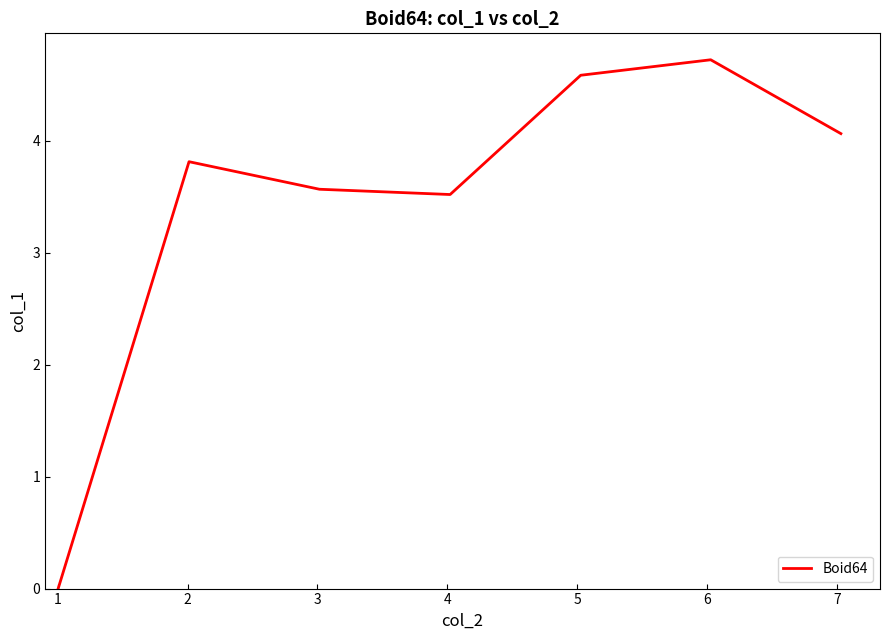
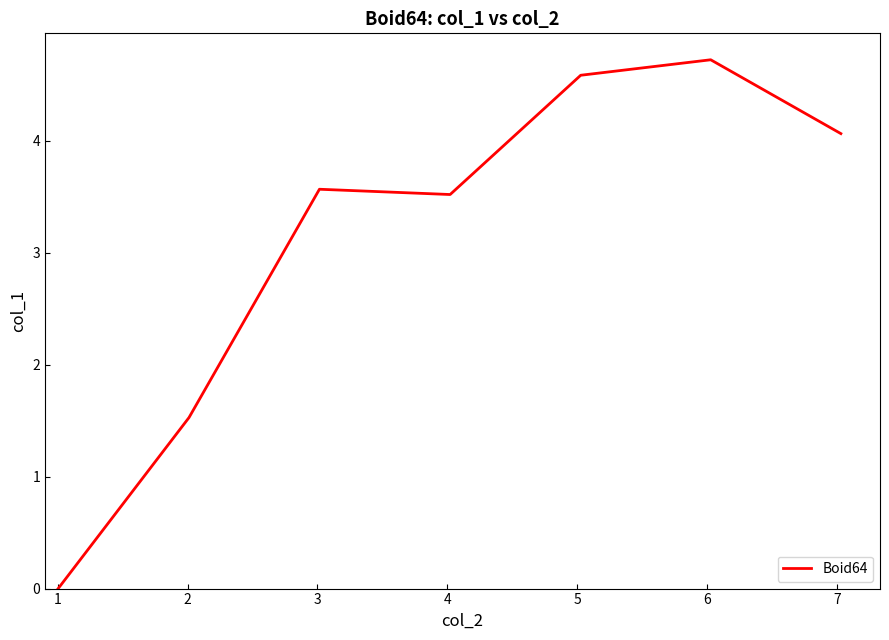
  {
    "1": 0.00,
-   "2": 3.81,
+   "2": 1.53,
    "3": 3.57
  }
